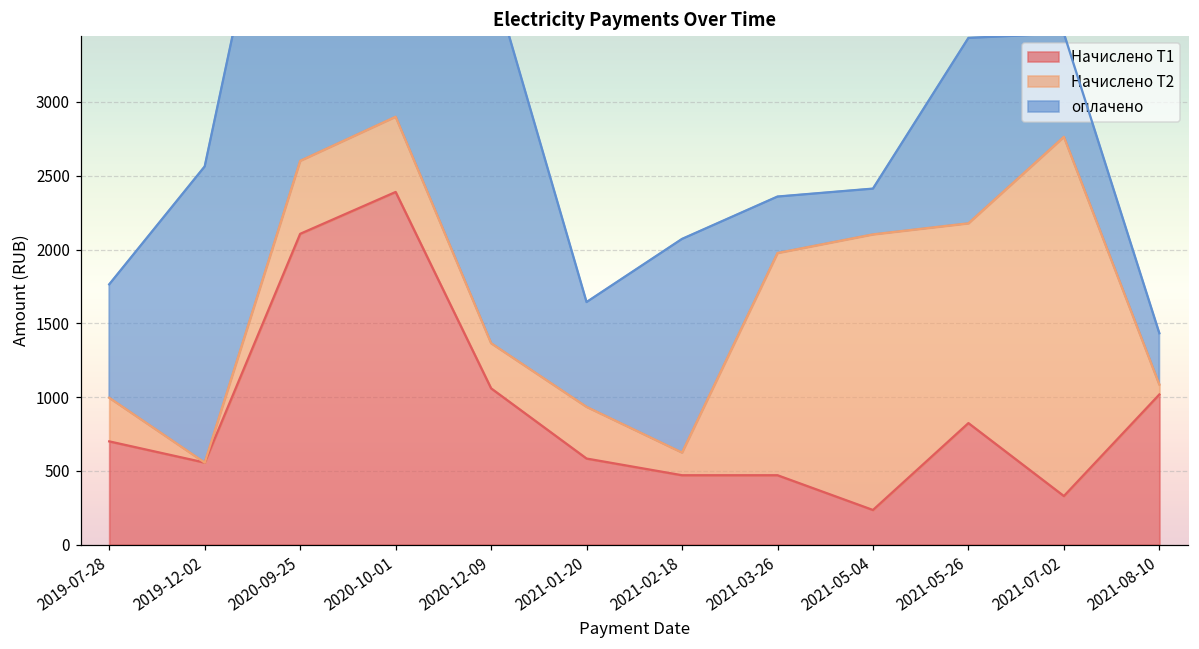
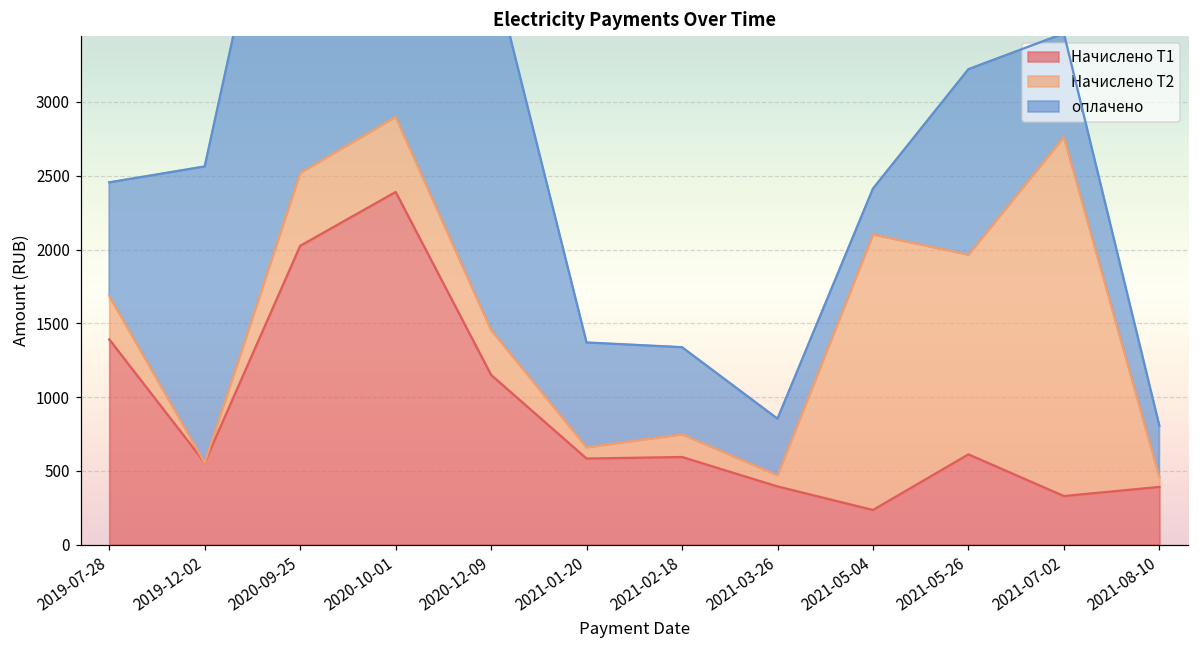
  {
    "Начислено Т1": {
-     "2019-07-28": 700,
-     "2020-09-25": 2110,
+     "2019-07-28": 1390,
+     "2020-09-25": 2030,
      "2020-10-01": 2390,
-     "2020-12-09": 1060,
+     "2020-12-09": 1150,
      "2021-01-20": 580,
-     "2021-02-18": 470,
-     "2021-03-26": 470,
+     "2021-02-18": 590,
+     "2021-03-26": 400,
      "2021-05-04": 240,
-     "2021-05-26": 820,
+     "2021-05-26": 610,
      "2021-07-02": 330,
-     "2021-08-10": 1020
+     "2021-08-10": 390
    },
    "Начислено Т2": {
      "2019-07-28": 300,
      "2020-09-25": 490,
      "2020-10-01": 510,
      "2020-12-09": 310,
-     "2021-01-20": 350,
+     "2021-01-20": 80,
      "2021-02-18": 150,
-     "2021-03-26": 1510,
+     "2021-03-26": 80,
      "2021-05-04": 1870,
      "2021-05-26": 1350,
      "2021-07-02": 2430,
      "2021-08-10": 70
    },
    "оплачено": {
      "2019-07-28": 770,
      "2019-12-02": 2010,
      "2021-01-20": 710,
-     "2021-02-18": 1450,
+     "2021-02-18": 590,
      "2021-03-26": 380,
      "2021-05-04": 310,
      "2021-05-26": 1260,
      "2021-07-02": 700,
      "2021-08-10": 350
    }
  }
